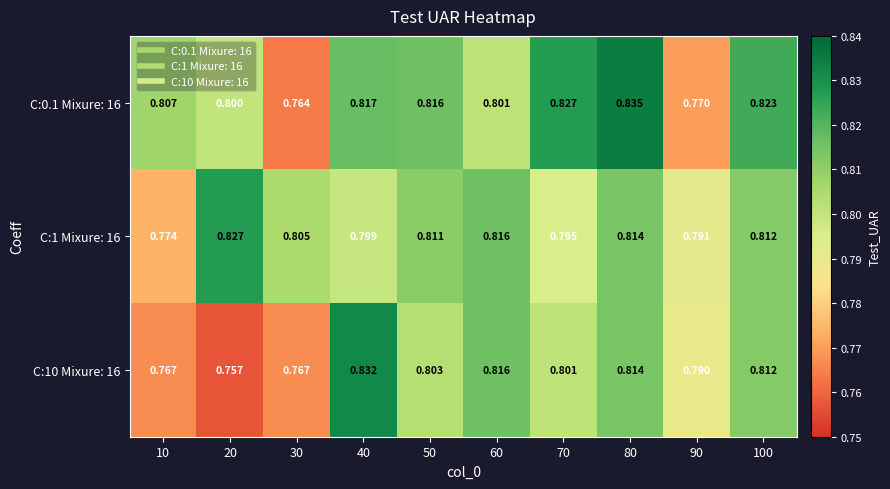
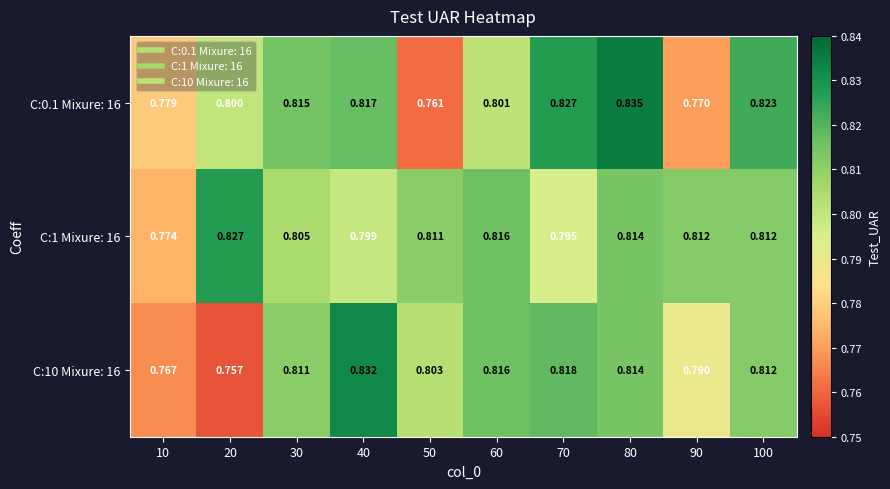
  {
    "C:0.1 Mixure: 16": {
-     "10": 0.807,
+     "10": 0.779,
      "20": 0.800,
-     "30": 0.764,
+     "30": 0.815,
      "40": 0.817,
-     "50": 0.816,
+     "50": 0.761,
      "60": 0.801,
      "70": 0.827,
      "80": 0.835,
      "90": 0.770,
      "100": 0.823
    },
    "C:1 Mixure: 16": {
      "10": 0.774,
      "20": 0.827,
      "30": 0.805,
      "40": 0.799,
      "50": 0.811,
      "60": 0.816,
      "70": 0.795,
      "80": 0.814,
-     "90": 0.791,
+     "90": 0.812,
      "100": 0.812
    },
    "C:10 Mixure: 16": {
      "10": 0.767,
      "20": 0.757,
-     "30": 0.767,
+     "30": 0.811,
      "40": 0.832,
      "50": 0.803,
      "60": 0.816,
-     "70": 0.801,
+     "70": 0.818,
      "80": 0.814,
      "90": 0.790,
      "100": 0.812
    }
  }
